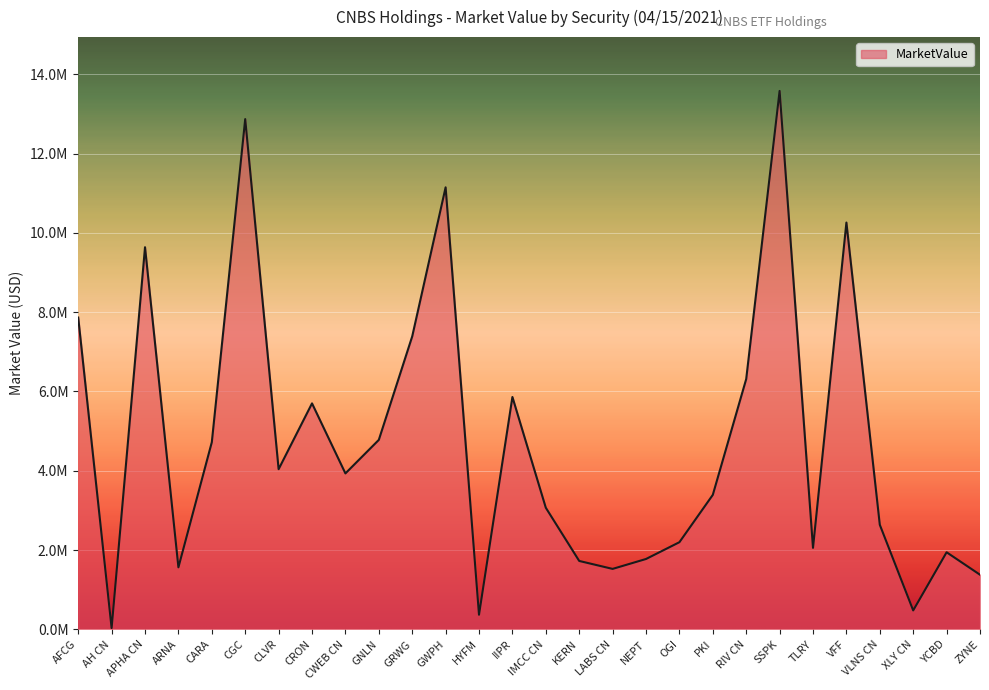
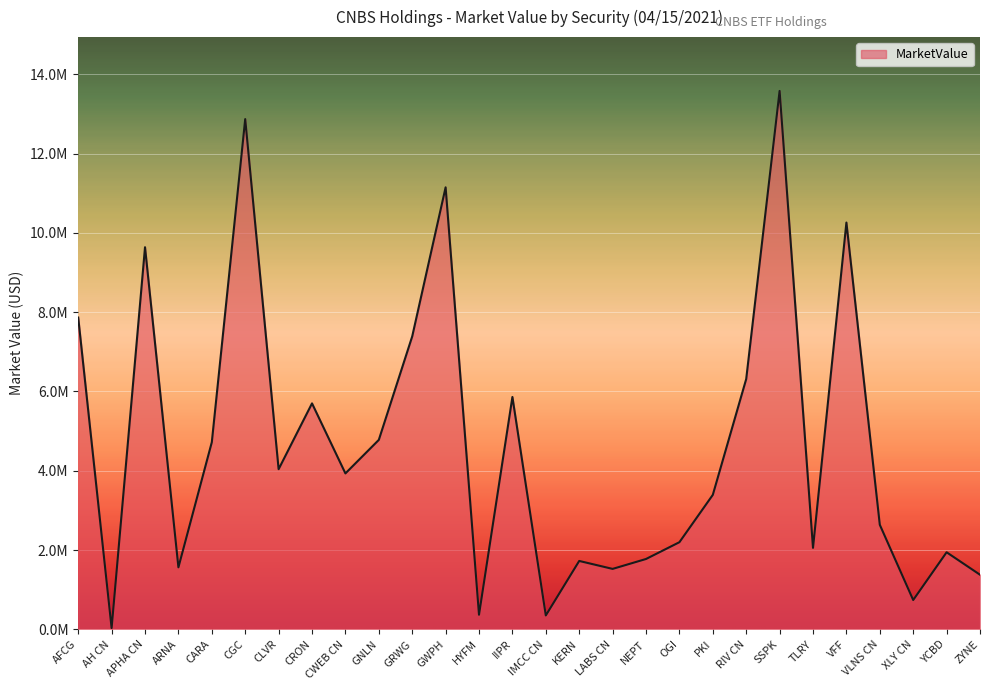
  {
    "AFCG": 7900000,
    "AH CN": 0,
    "APHA CN": 9600000,
    "ARNA": 1600000,
    "CARA": 4700000,
    "CGC": 12900000,
    "CLVR": 4000000,
    "CRON": 5700000,
    "CWEB CN": 3900000,
    "GNLN": 4800000,
    "GRWG": 7400000,
    "GWPH": 11200000,
    "HYFM": 400000,
    "IIPR": 5900000,
-   "IMCC CN": 3100000,
+   "IMCC CN": 300000,
    "KERN": 1700000,
    "LABS CN": 1500000,
    "NEPT": 1800000,
    "OGI": 2200000,
    "PKI": 3400000,
    "RIV CN": 6300000,
    "SSPK": 13600000,
    "TLRY": 2100000,
    "VFF": 10300000,
    "VLNS CN": 2600000,
-   "XLY CN": 500000,
+   "XLY CN": 700000,
    "YCBD": 1900000,
    "ZYNE": 1400000
  }
